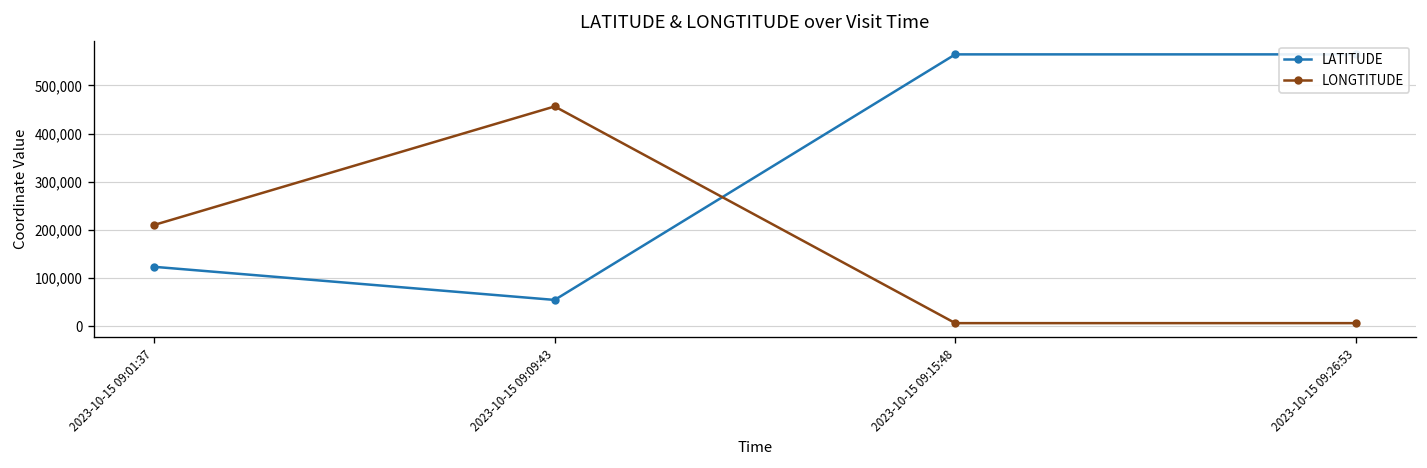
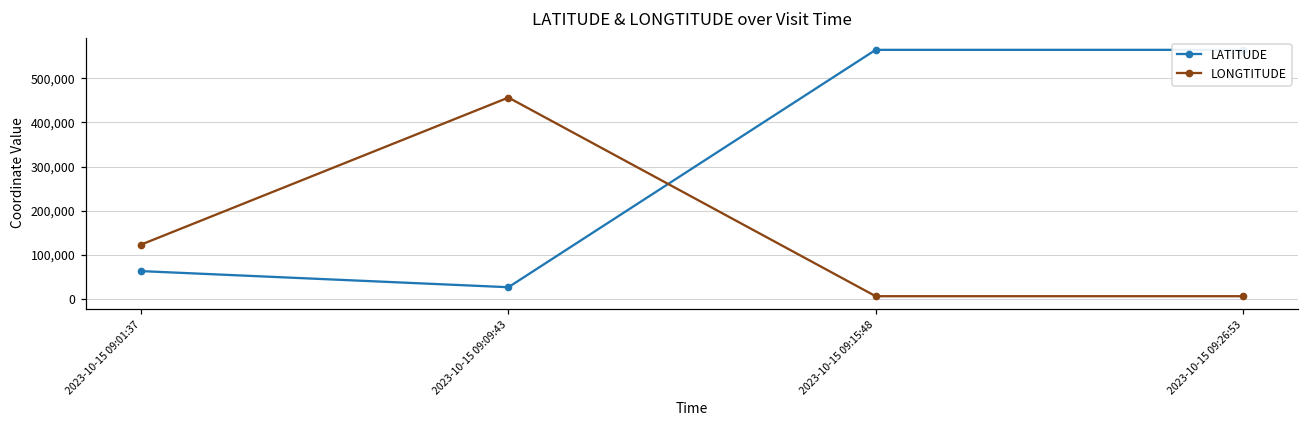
  {
    "LATITUDE": {
-     "2023-10-15 09:01:37": "120,000",
-     "2023-10-15 09:09:43": "50,000",
+     "2023-10-15 09:01:37": "60,000",
+     "2023-10-15 09:09:43": "30,000",
      "2023-10-15 09:15:48": "560,000"
    },
    "LONGTITUDE": {
-     "2023-10-15 09:01:37": "210,000",
+     "2023-10-15 09:01:37": "120,000",
      "2023-10-15 09:09:43": "460,000",
      "2023-10-15 09:15:48": "10,000",
      "2023-10-15 09:26:53": "10,000"
    }
  }
